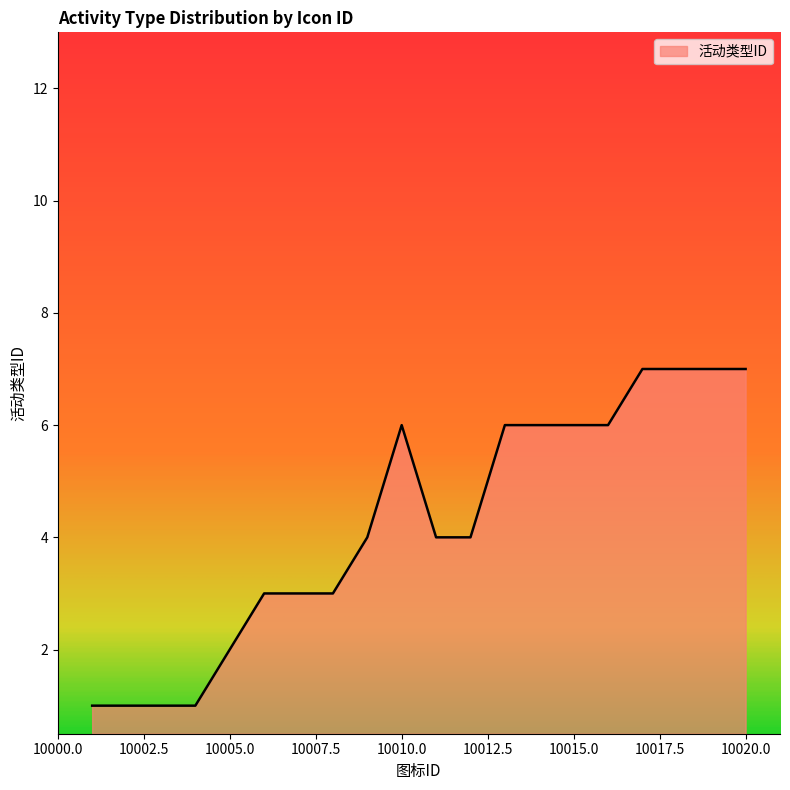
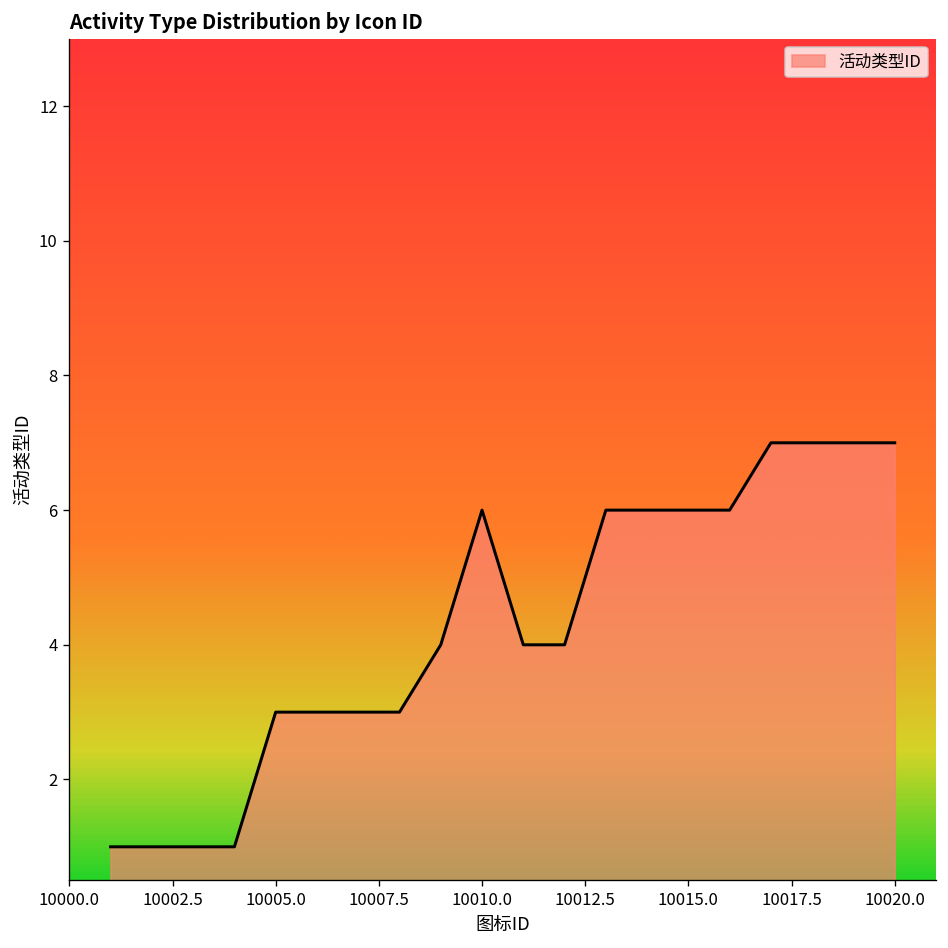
  {
-   "10005.0": 2,
+   "10005.0": 3,
    "10010.0": 6,
    "10015.0": 6,
    "10020.0": 7
  }
